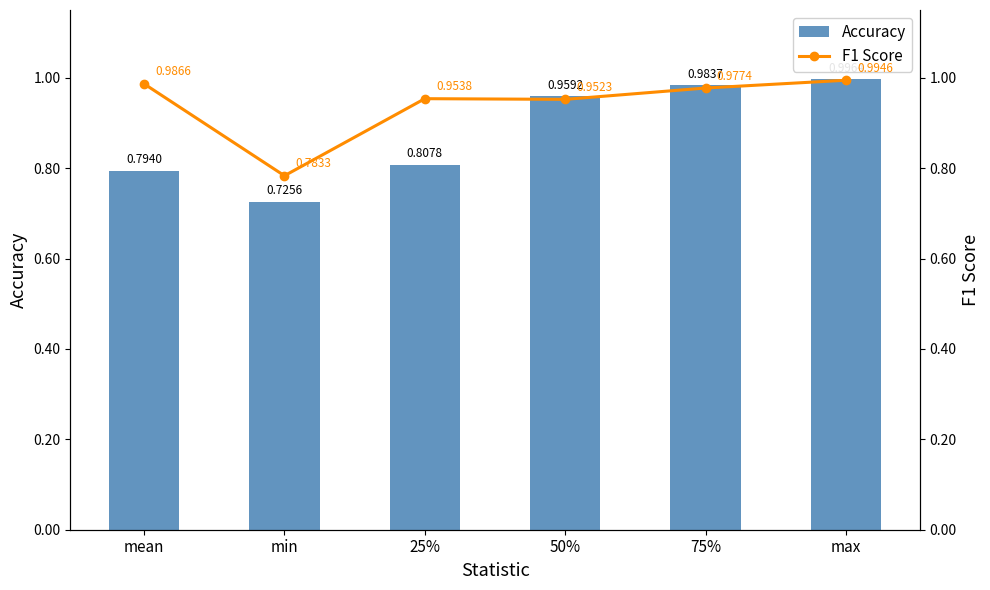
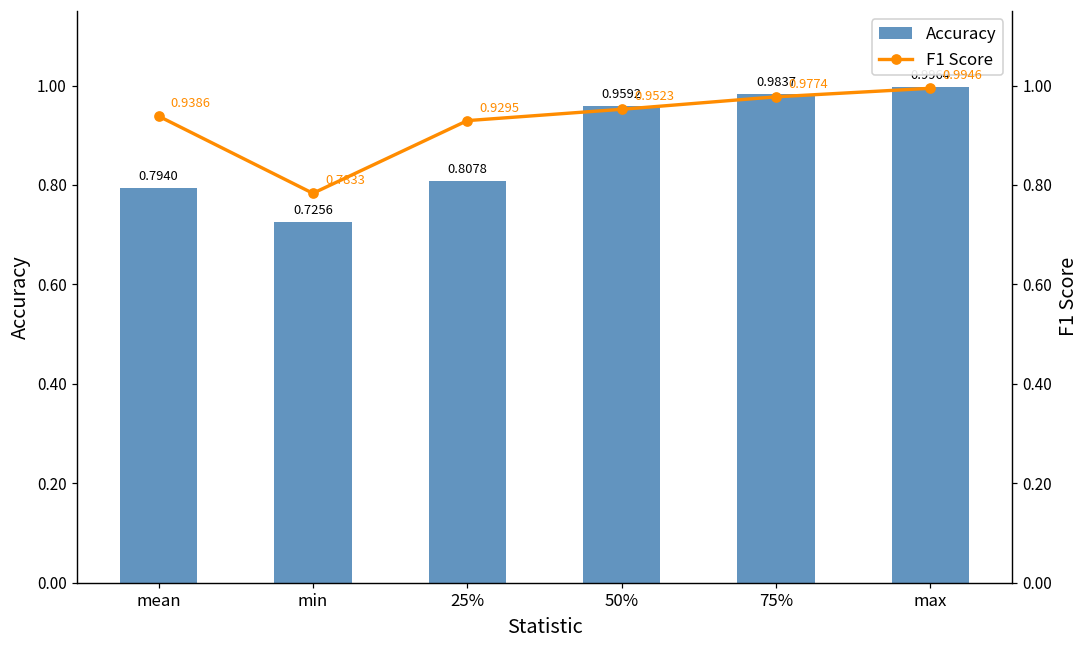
  {
    "Accuracy": {
      "mean": 0.7940,
      "min": 0.7256,
      "25%": 0.8078
    },
    "F1 Score": {
-     "mean": 0.9866,
+     "mean": 0.9386,
      "min": 0.7833,
-     "25%": 0.9538
+     "25%": 0.9295
    }
  }
